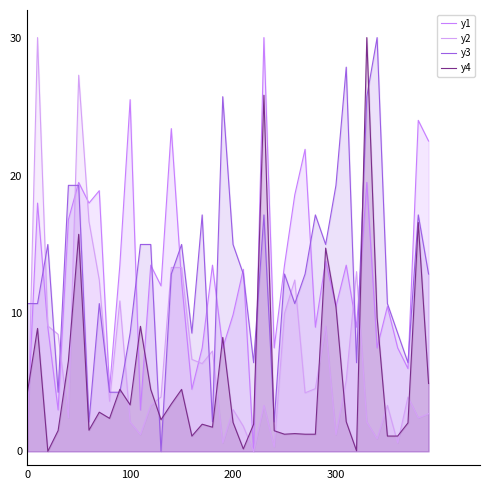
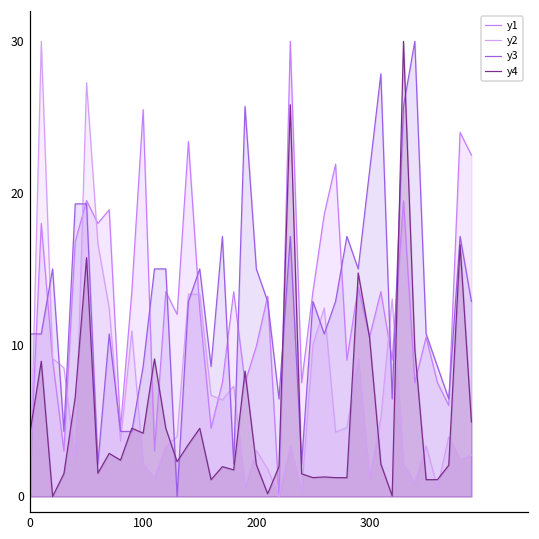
  {
    "y3": {
      "0": 10.7,
      "100": 8.6,
      "200": 15.0,
-     "300": 19.3
+     "300": 21.4
    },
    "y4": {
      "0": 4.2,
-     "100": 3.4,
+     "100": 4.2,
      "200": 2.1
    }
  }
